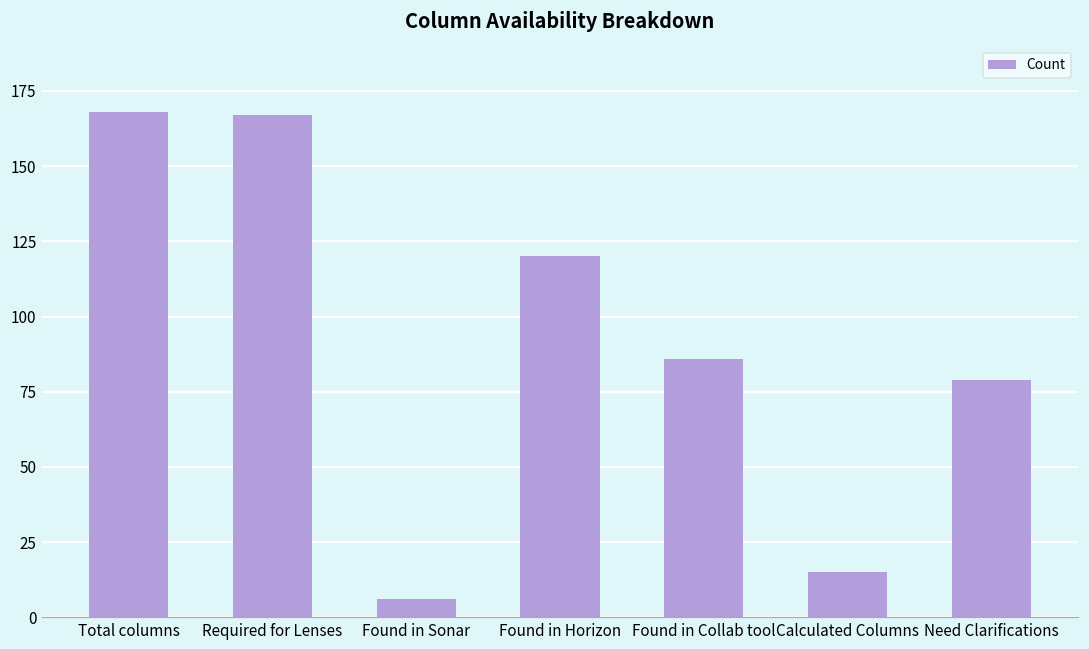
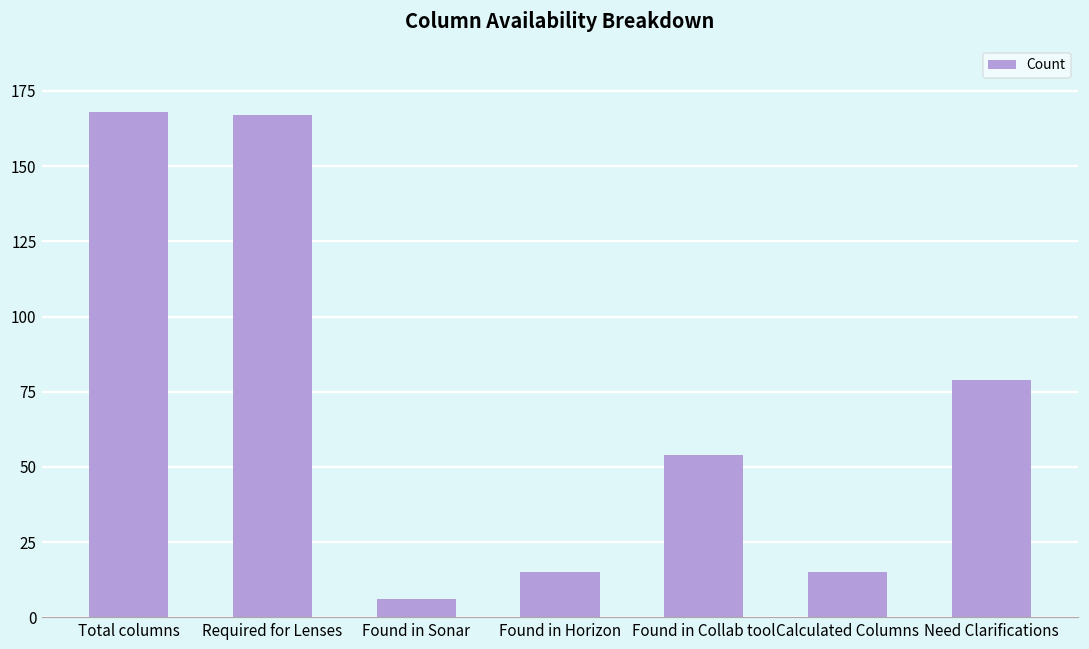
  {
    "Total columns": 168,
    "Required for Lenses": 167,
    "Found in Sonar": 6,
-   "Found in Horizon": 120,
-   "Found in Collab tool": 86,
+   "Found in Horizon": 15,
+   "Found in Collab tool": 54,
    "Calculated Columns": 15,
    "Need Clarifications": 79
  }
